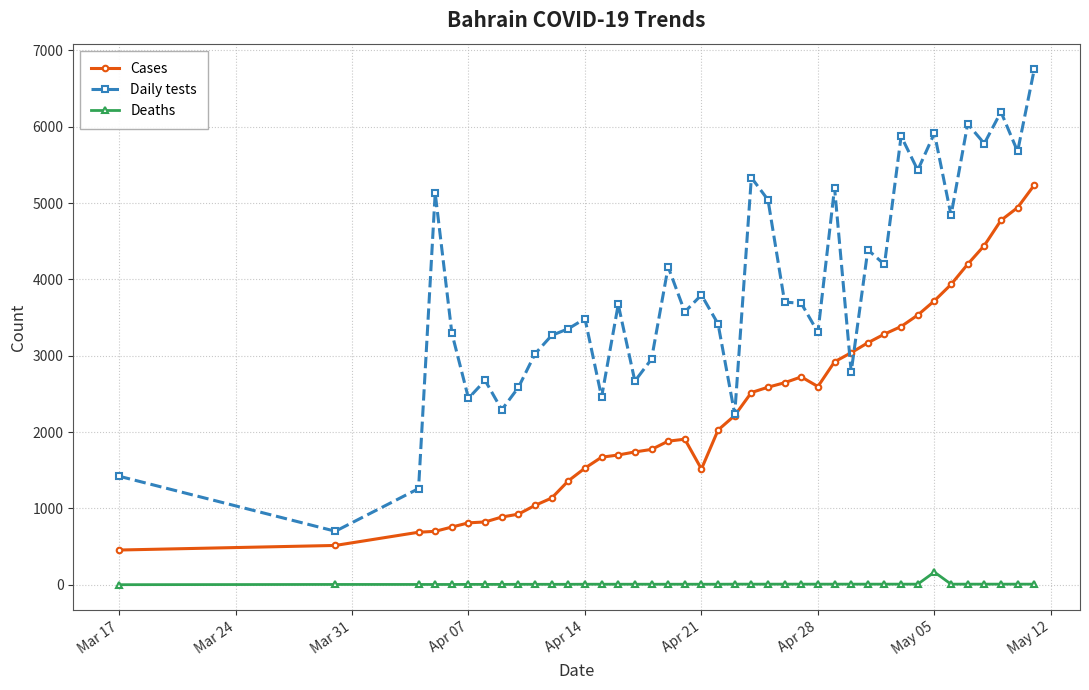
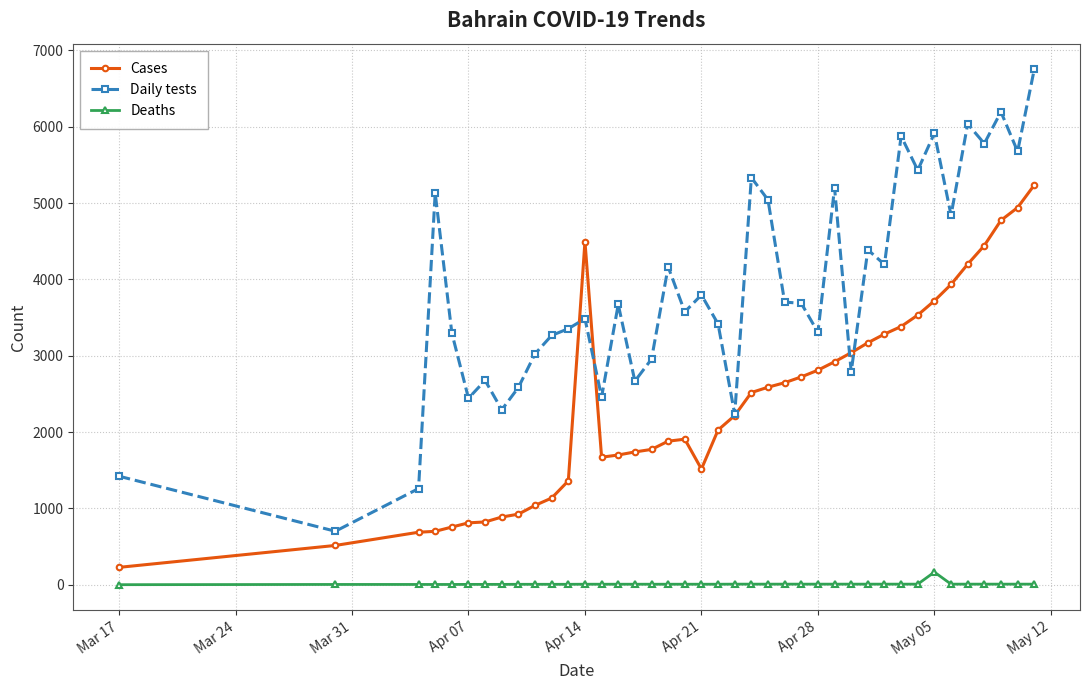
  {
    "Cases": {
-     "Mar 17": 500,
+     "Mar 17": 200,
      "Apr 07": 800,
-     "Apr 14": 1500,
+     "Apr 14": 4500,
      "Apr 21": 1500,
-     "Apr 28": 2600,
+     "Apr 28": 2800,
      "May 05": 3700
    },
    "Daily tests": {
      "Mar 17": 1400,
      "Apr 07": 2400,
      "Apr 14": 3500,
      "Apr 21": 3800,
      "Apr 28": 3300,
      "May 05": 5900
    },
    "Deaths": {
      "Mar 17": 0,
      "Apr 07": 0,
      "Apr 14": 0,
      "Apr 21": 0,
      "Apr 28": 0,
      "May 05": 200
    }
  }
